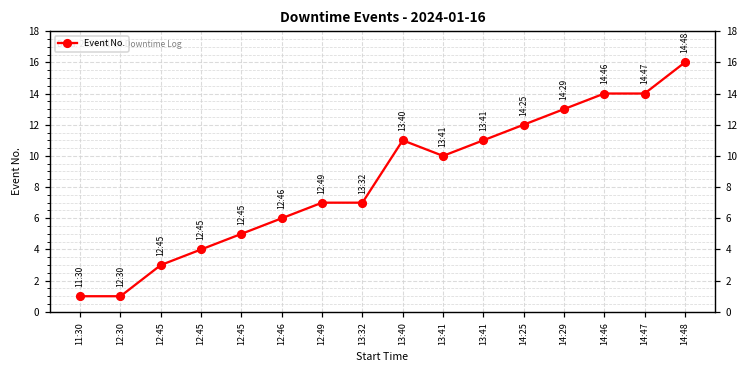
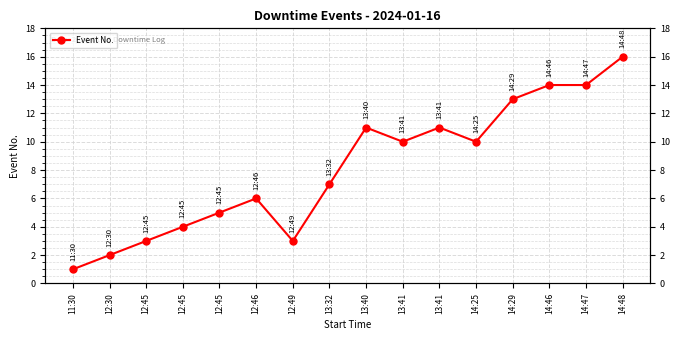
  {
-   "12:30": 1,
-   "12:49": 7,
-   "14:25": 12
+   "12:30": 2,
+   "12:49": 3,
+   "14:25": 10
  }
